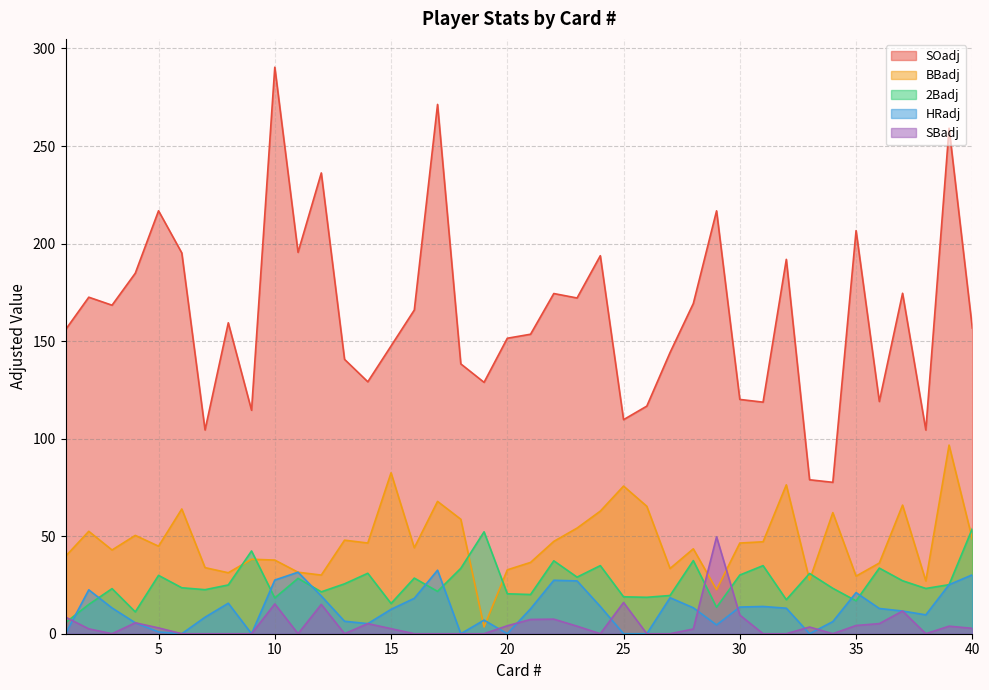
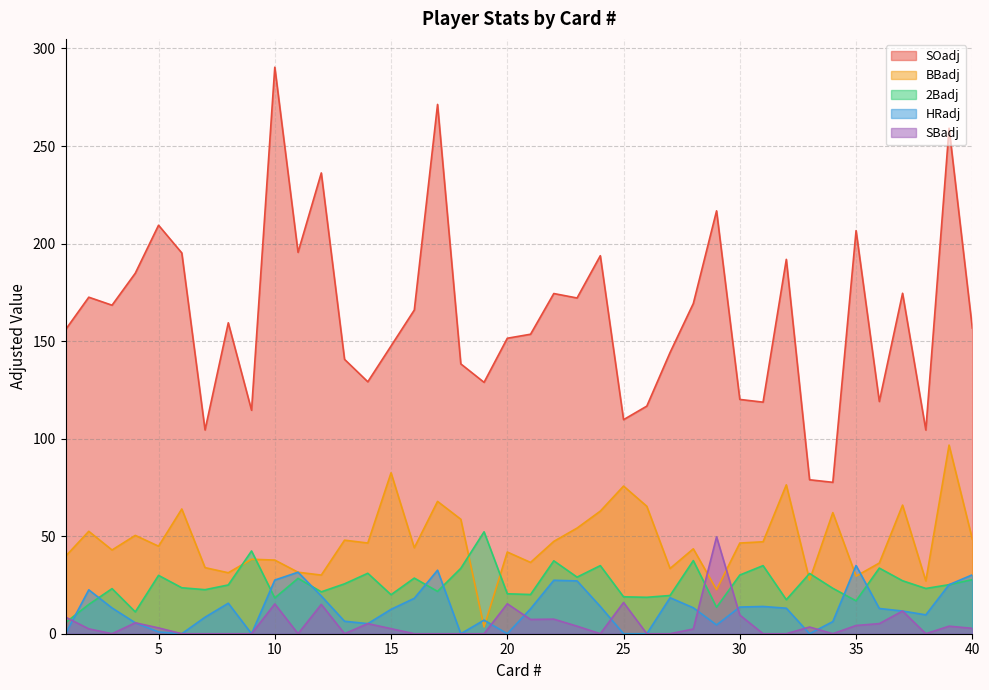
  {
    "SOadj": {
-     "5": 217,
+     "5": 209,
      "10": 290,
      "15": 148,
      "20": 151,
      "25": 110,
      "30": 120,
      "35": 207,
      "40": 157
    },
    "BBadj": {
      "5": 45,
      "10": 38,
      "15": 83,
-     "20": 33,
+     "20": 42,
      "25": 76,
      "30": 46,
      "35": 30,
      "40": 49
    },
    "2Badj": {
      "5": 30,
      "10": 18,
-     "15": 16,
+     "15": 20,
      "20": 20,
      "25": 19,
      "30": 30,
      "35": 17,
-     "40": 54
+     "40": 28
    },
    "HRadj": {
      "5": 1,
      "10": 28,
      "15": 13,
      "20": 0,
      "25": 0,
      "30": 14,
-     "35": 21,
+     "35": 35,
      "40": 30
    },
    "SBadj": {
      "5": 3,
      "10": 15,
      "15": 3,
-     "20": 4,
+     "20": 15,
      "25": 16,
      "30": 10,
      "35": 4,
      "40": 3
    }
  }
